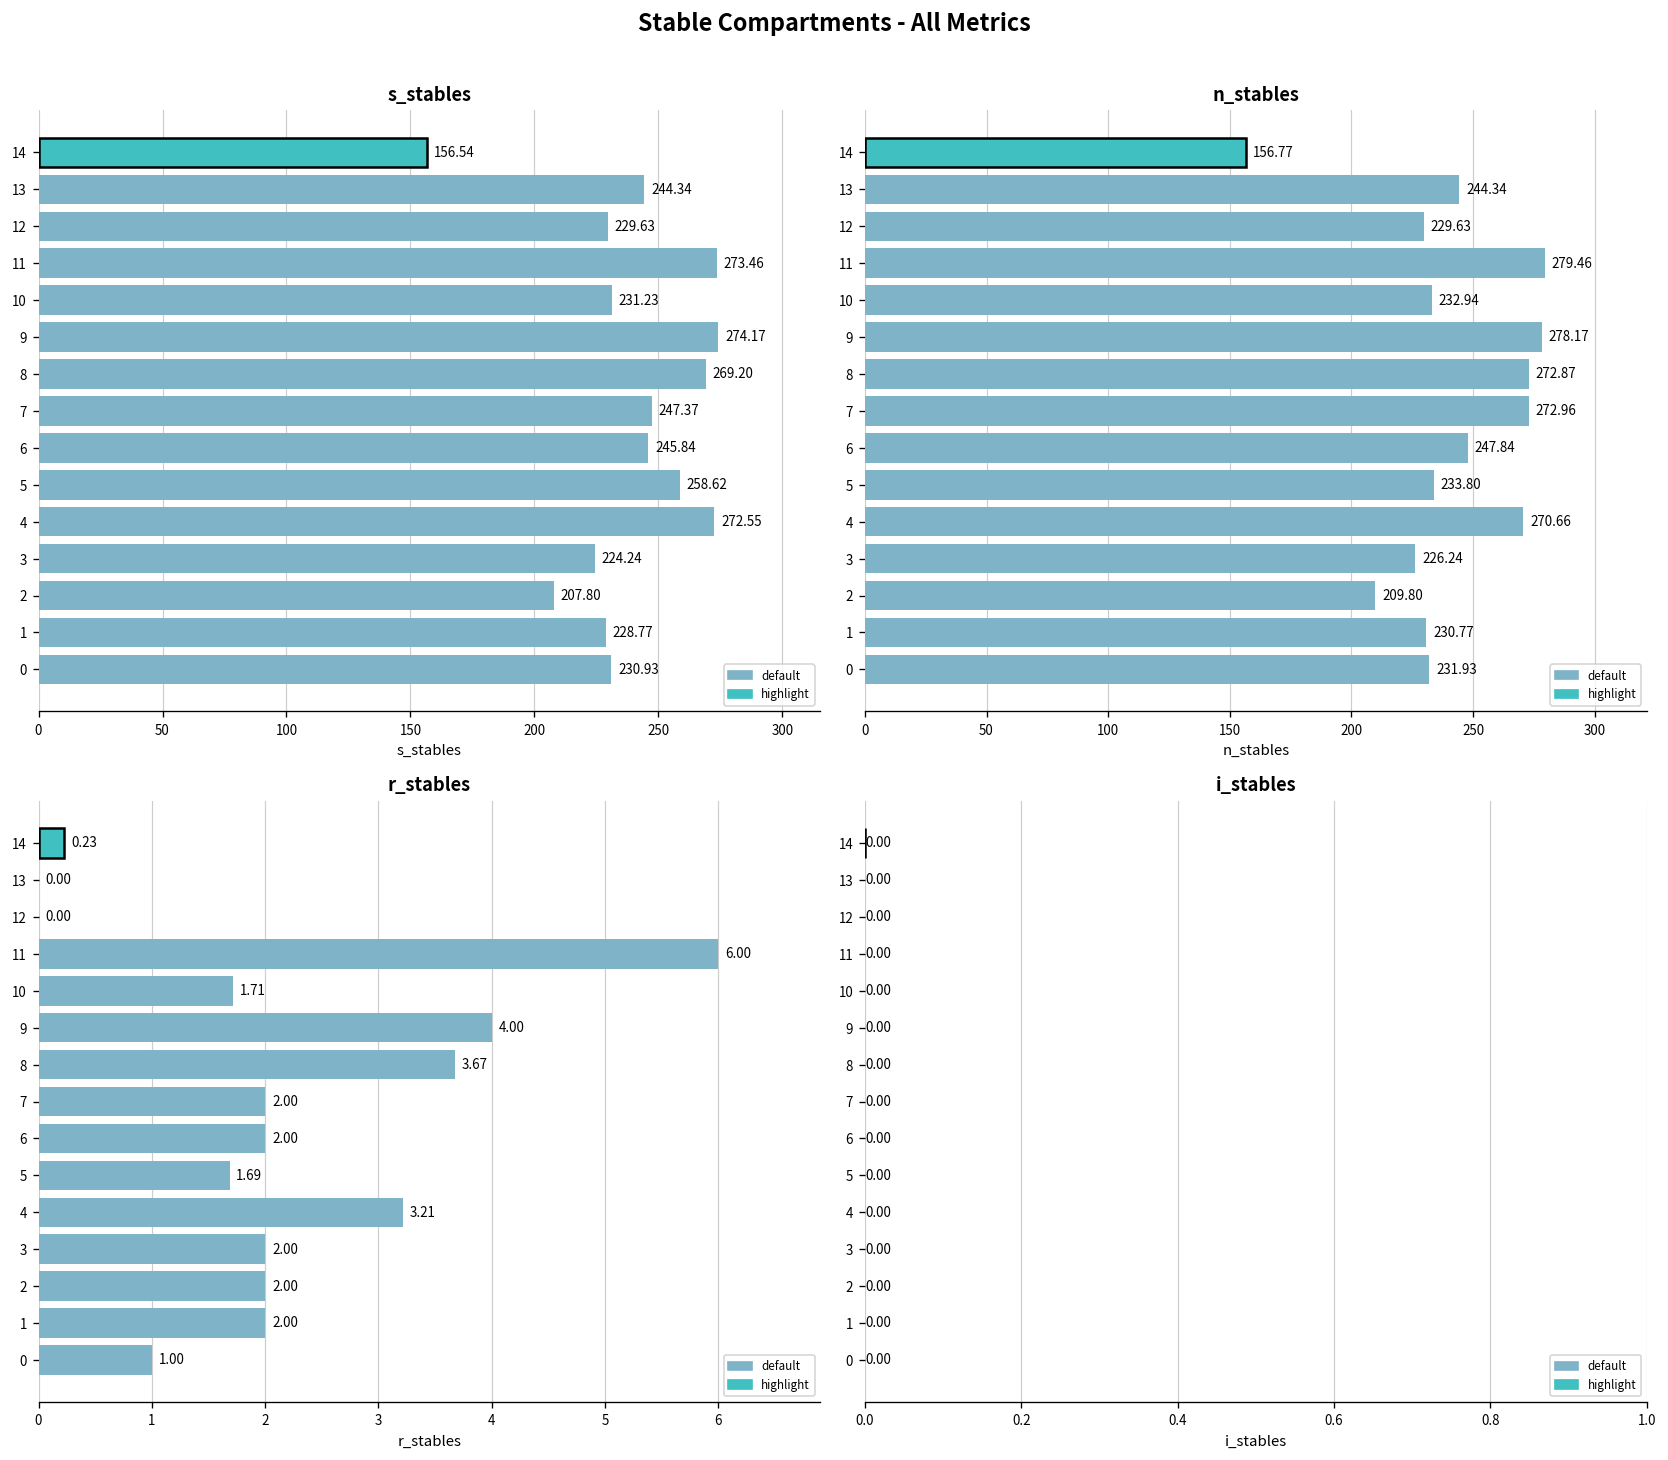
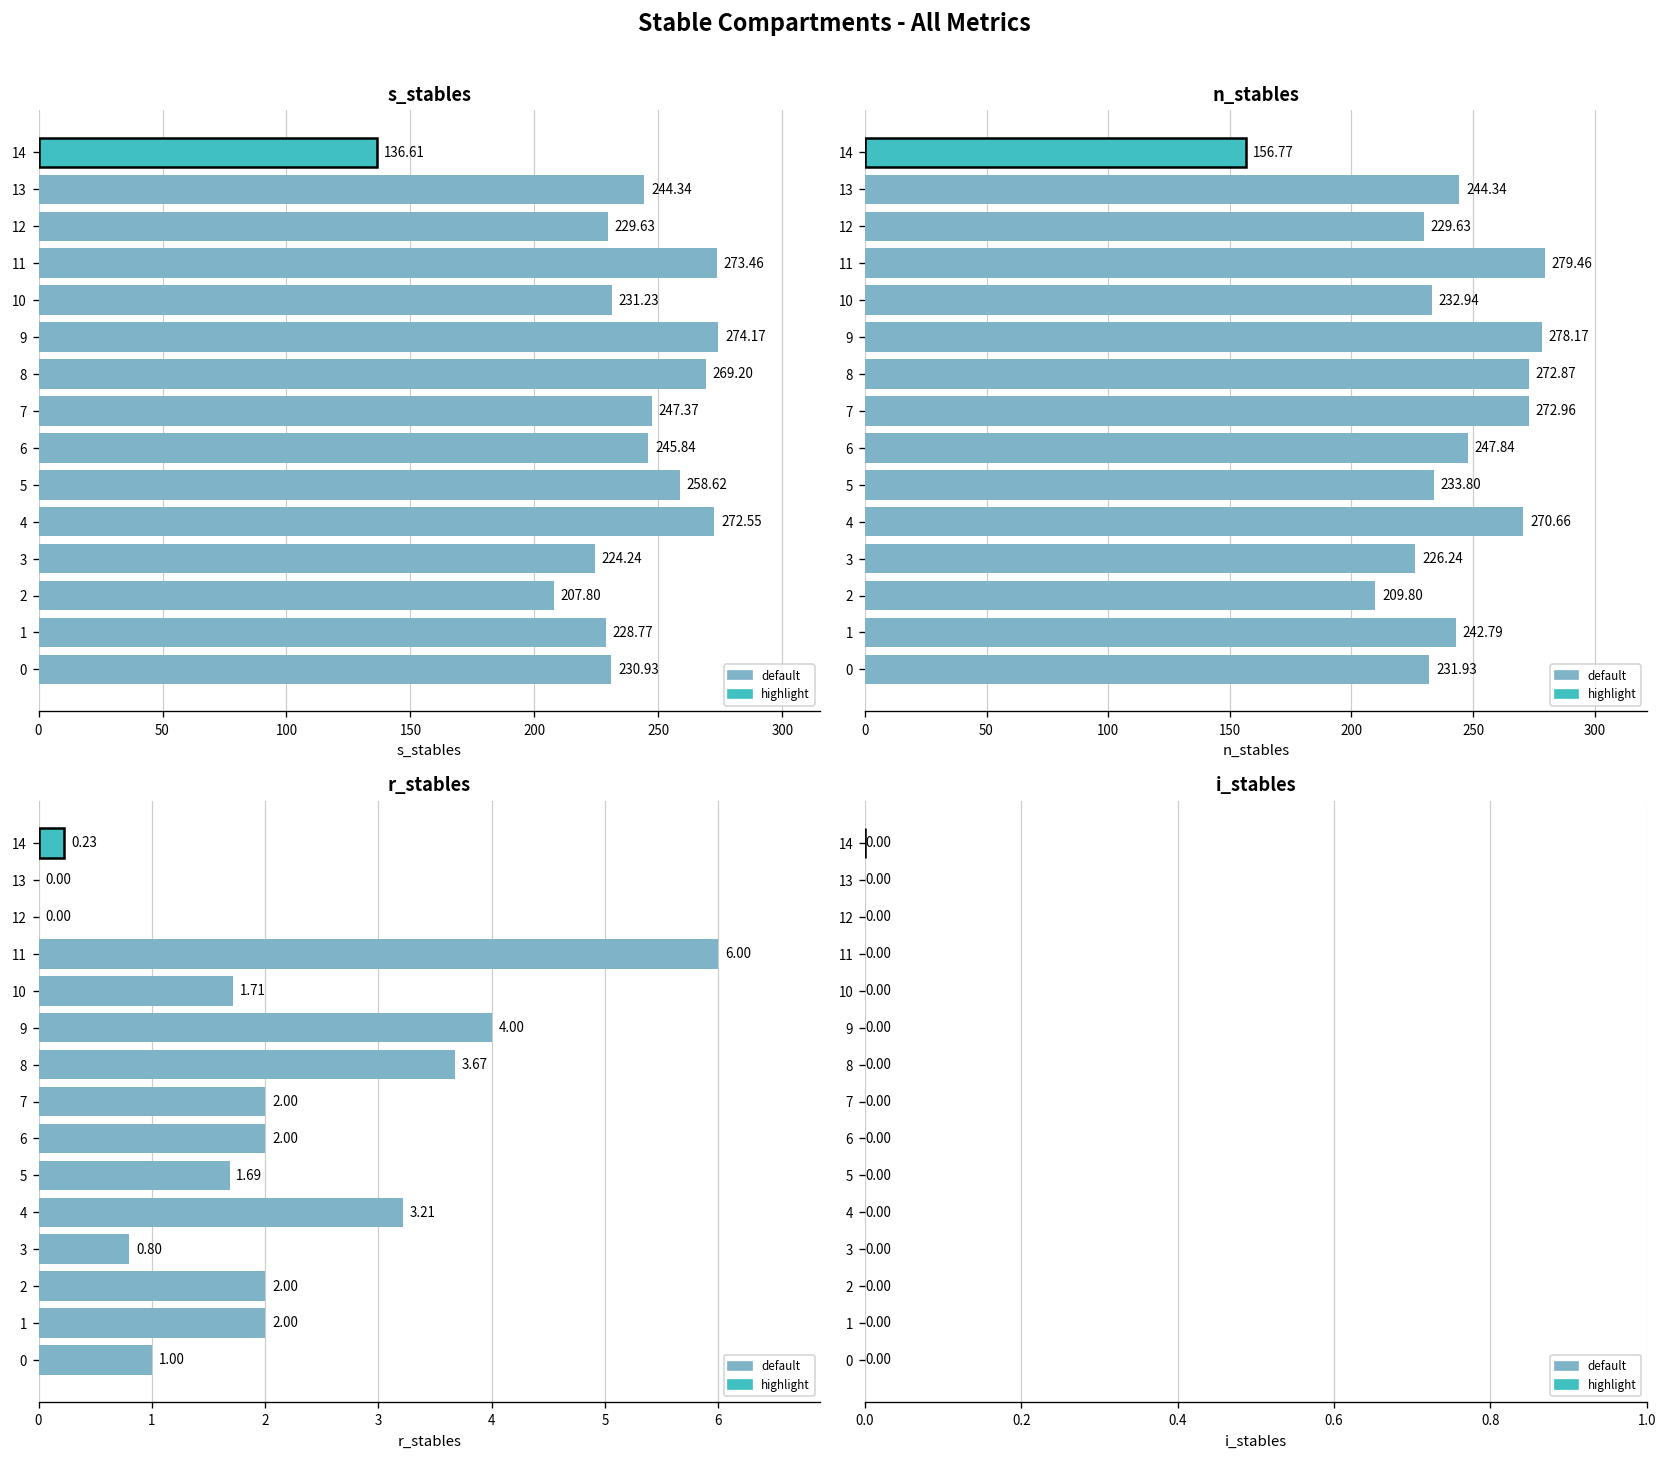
  {
    "s_stables": {
-     "14": 156.54,
+     "14": 136.61,
      "13": 244.34,
      "12": 229.63,
      "11": 273.46,
      "10": 231.23,
      "9": 274.17,
      "8": 269.20,
      "7": 247.37,
      "6": 245.84,
      "5": 258.62,
      "4": 272.55,
      "3": 224.24,
      "2": 207.80,
      "1": 228.77,
      "0": 230.93
    },
    "n_stables": {
      "14": 156.77,
      "13": 244.34,
      "12": 229.63,
      "11": 279.46,
      "10": 232.94,
      "9": 278.17,
      "8": 272.87,
      "7": 272.96,
      "6": 247.84,
      "5": 233.80,
      "4": 270.66,
      "3": 226.24,
      "2": 209.80,
-     "1": 230.77,
+     "1": 242.79,
      "0": 231.93
    },
    "r_stables": {
      "14": 0.23,
      "13": 0.00,
      "12": 0.00,
      "11": 6.00,
      "10": 1.71,
      "9": 4.00,
      "8": 3.67,
      "7": 2.00,
      "6": 2.00,
      "5": 1.69,
      "4": 3.21,
-     "3": 2.00,
+     "3": 0.80,
      "2": 2.00,
      "1": 2.00,
      "0": 1.00
    },
    "i_stables": {
      "14": 0.00,
      "13": 0.00,
      "12": 0.00,
      "11": 0.00,
      "10": 0.00,
      "9": 0.00,
      "8": 0.00,
      "7": 0.00,
      "6": 0.00,
      "5": 0.00,
      "4": 0.00,
      "3": 0.00,
      "2": 0.00,
      "1": 0.00,
      "0": 0.00
    }
  }
